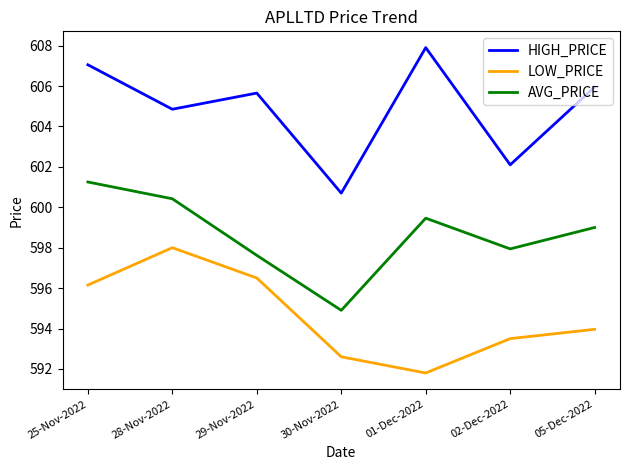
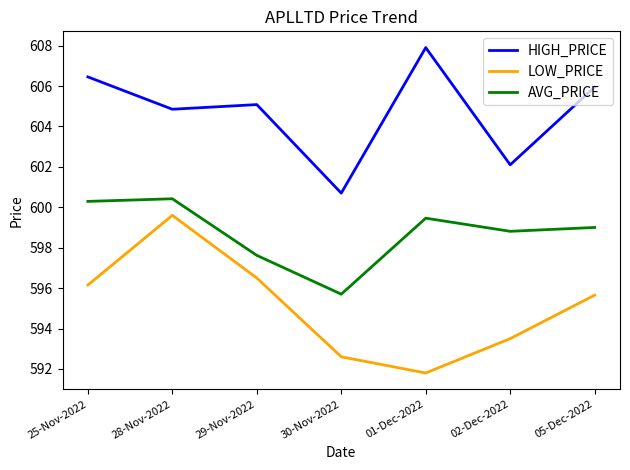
  {
    "HIGH_PRICE": {
-     "25-Nov-2022": 607.1,
+     "25-Nov-2022": 606.5,
      "28-Nov-2022": 604.9,
-     "29-Nov-2022": 605.7,
+     "29-Nov-2022": 605.1,
      "30-Nov-2022": 600.7,
      "01-Dec-2022": 607.9,
      "02-Dec-2022": 602.1
    },
    "LOW_PRICE": {
      "25-Nov-2022": 596.2,
-     "28-Nov-2022": 598.0,
+     "28-Nov-2022": 599.6,
      "29-Nov-2022": 596.5,
      "30-Nov-2022": 592.6,
      "01-Dec-2022": 591.8,
      "02-Dec-2022": 593.5,
-     "05-Dec-2022": 594.0
+     "05-Dec-2022": 595.7
    },
    "AVG_PRICE": {
-     "25-Nov-2022": 601.3,
+     "25-Nov-2022": 600.3,
      "28-Nov-2022": 600.4,
      "29-Nov-2022": 597.6,
-     "30-Nov-2022": 594.9,
+     "30-Nov-2022": 595.7,
      "01-Dec-2022": 599.5,
-     "02-Dec-2022": 597.9,
+     "02-Dec-2022": 598.8,
      "05-Dec-2022": 599.0
    }
  }
